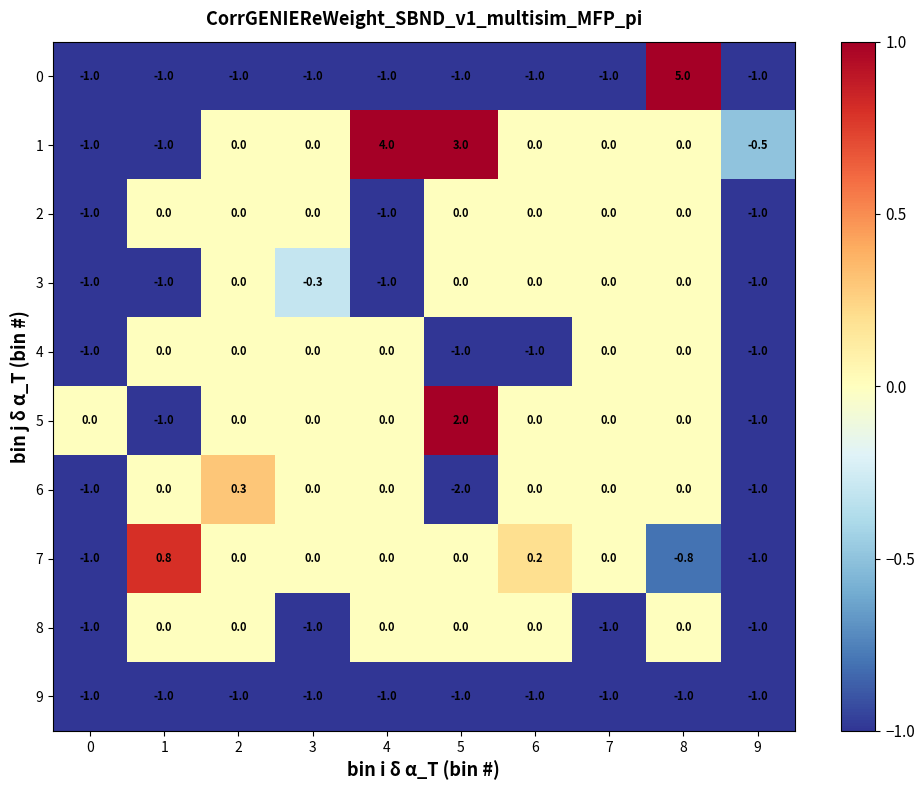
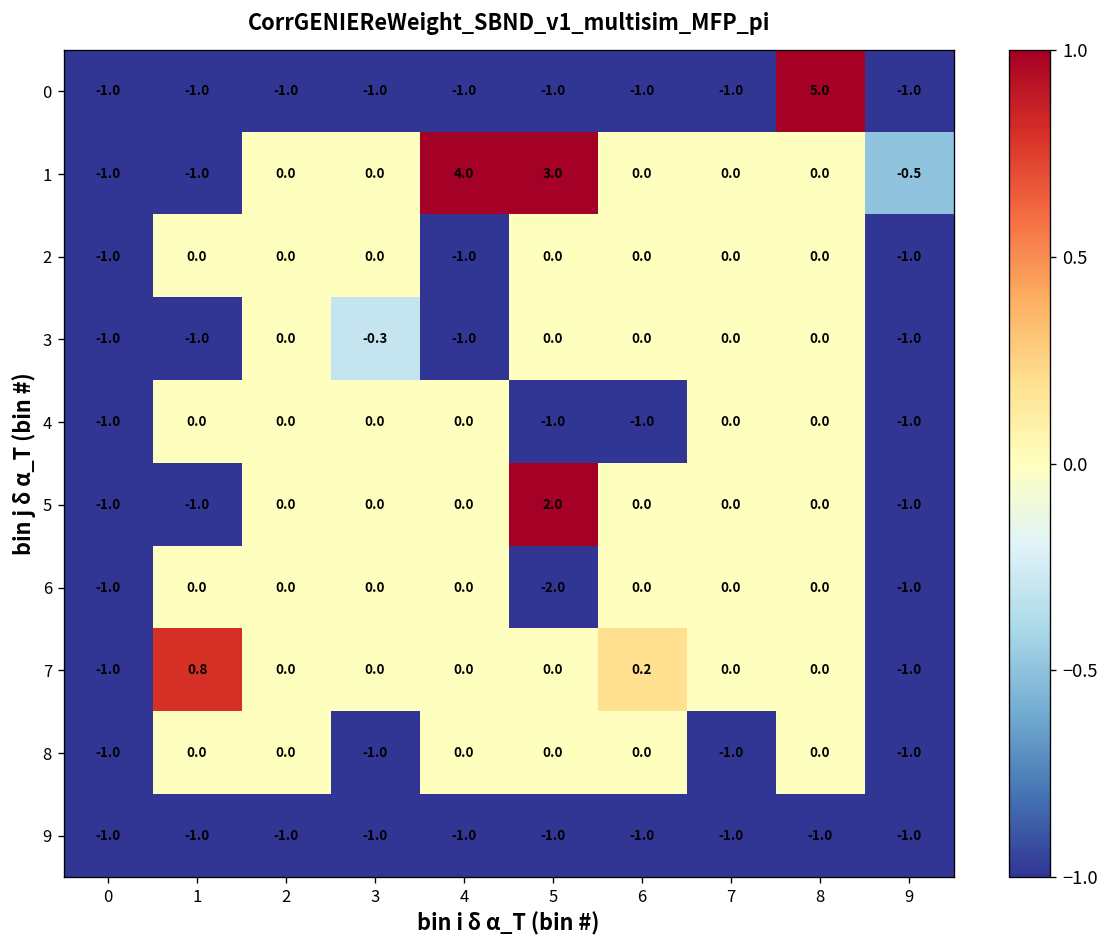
  {
    "0": {
      "0": -1.0,
      "1": -1.0,
      "2": -1.0,
      "3": -1.0,
      "4": -1.0,
      "5": -1.0,
      "6": -1.0,
      "7": -1.0,
      "8": 5.0,
      "9": -1.0
    },
    "1": {
      "0": -1.0,
      "1": -1.0,
      "2": 0.0,
      "3": 0.0,
      "4": 4.0,
      "5": 3.0,
      "6": 0.0,
      "7": 0.0,
      "8": 0.0,
      "9": -0.5
    },
    "2": {
      "0": -1.0,
      "1": 0.0,
      "2": 0.0,
      "3": 0.0,
      "4": -1.0,
      "5": 0.0,
      "6": 0.0,
      "7": 0.0,
      "8": 0.0,
      "9": -1.0
    },
    "3": {
      "0": -1.0,
      "1": -1.0,
      "2": 0.0,
      "3": -0.3,
      "4": -1.0,
      "5": 0.0,
      "6": 0.0,
      "7": 0.0,
      "8": 0.0,
      "9": -1.0
    },
    "4": {
      "0": -1.0,
      "1": 0.0,
      "2": 0.0,
      "3": 0.0,
      "4": 0.0,
      "5": -1.0,
      "6": -1.0,
      "7": 0.0,
      "8": 0.0,
      "9": -1.0
    },
    "5": {
-     "0": 0.0,
+     "0": -1.0,
      "1": -1.0,
      "2": 0.0,
      "3": 0.0,
      "4": 0.0,
      "5": 2.0,
      "6": 0.0,
      "7": 0.0,
      "8": 0.0,
      "9": -1.0
    },
    "6": {
      "0": -1.0,
      "1": 0.0,
-     "2": 0.3,
+     "2": 0.0,
      "3": 0.0,
      "4": 0.0,
      "5": -2.0,
      "6": 0.0,
      "7": 0.0,
      "8": 0.0,
      "9": -1.0
    },
    "7": {
      "0": -1.0,
      "1": 0.8,
      "2": 0.0,
      "3": 0.0,
      "4": 0.0,
      "5": 0.0,
      "6": 0.2,
      "7": 0.0,
-     "8": -0.8,
+     "8": 0.0,
      "9": -1.0
    },
    "8": {
      "0": -1.0,
      "1": 0.0,
      "2": 0.0,
      "3": -1.0,
      "4": 0.0,
      "5": 0.0,
      "6": 0.0,
      "7": -1.0,
      "8": 0.0,
      "9": -1.0
    },
    "9": {
      "0": -1.0,
      "1": -1.0,
      "2": -1.0,
      "3": -1.0,
      "4": -1.0,
      "5": -1.0,
      "6": -1.0,
      "7": -1.0,
      "8": -1.0,
      "9": -1.0
    }
  }
